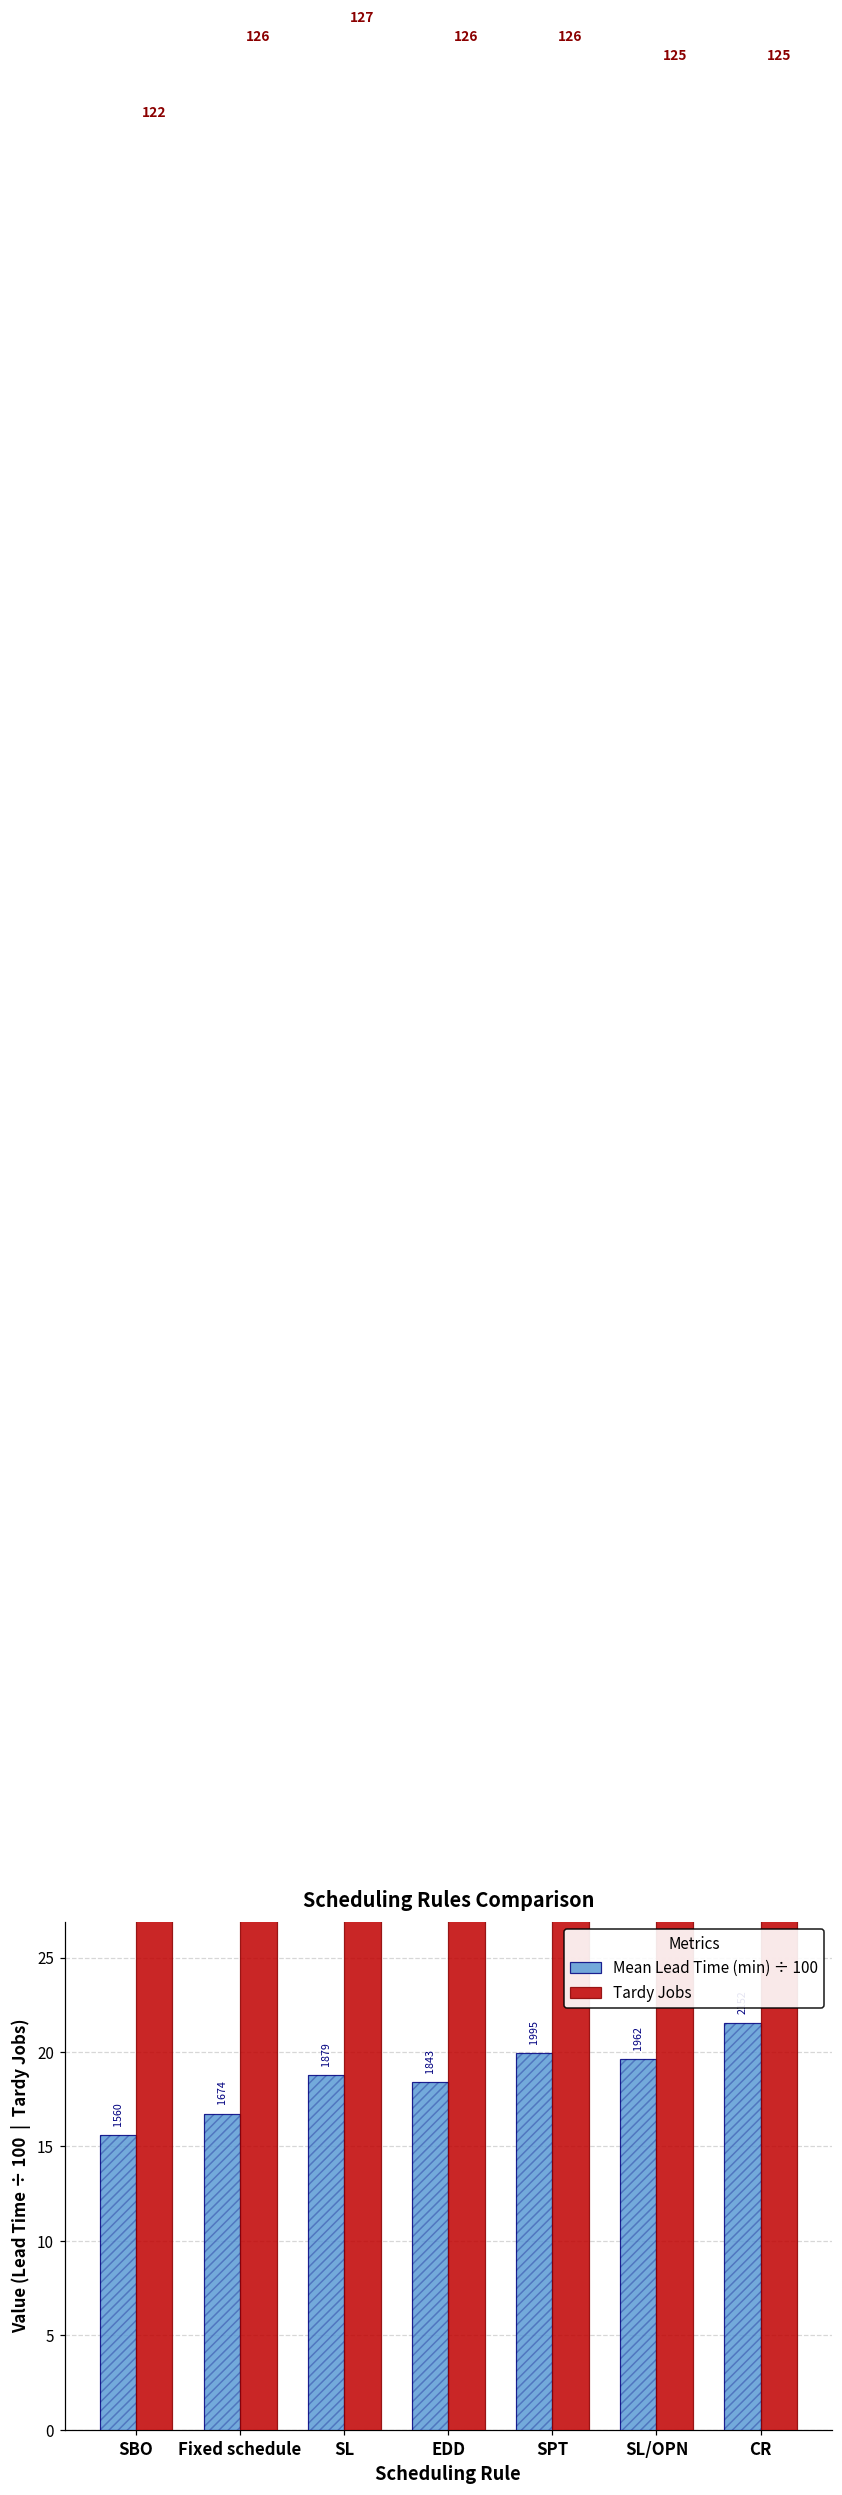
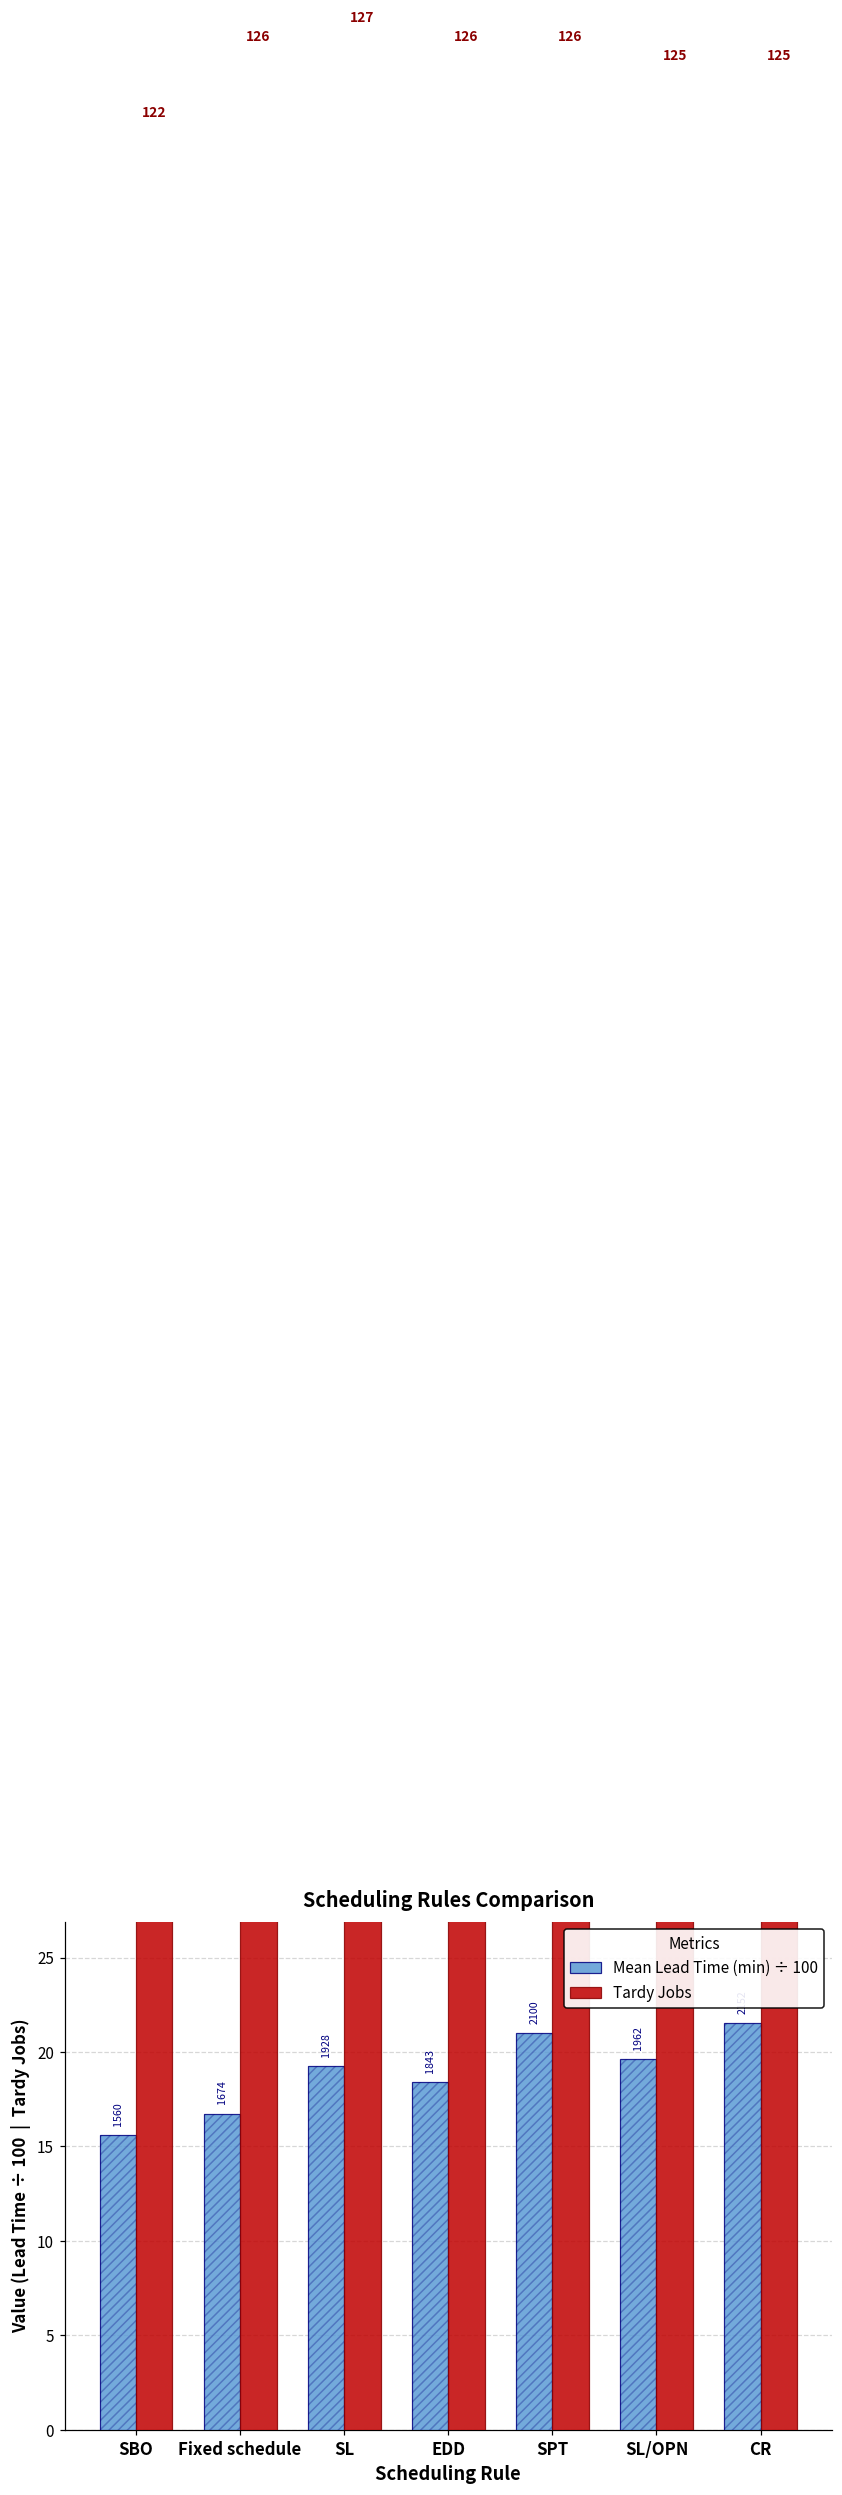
  {
    "Mean Lead Time (min) ÷ 100": {
-     "SL": 1879,
-     "SPT": 1995
+     "SL": 1928,
+     "SPT": 2100
    }
  }
